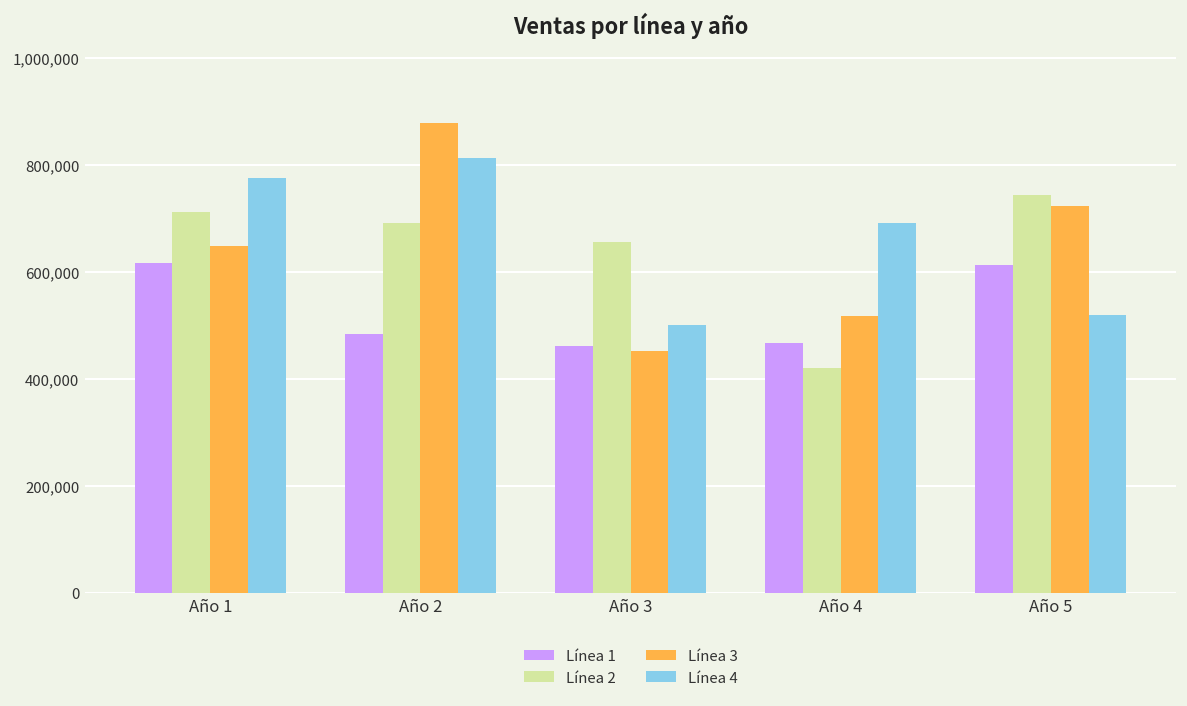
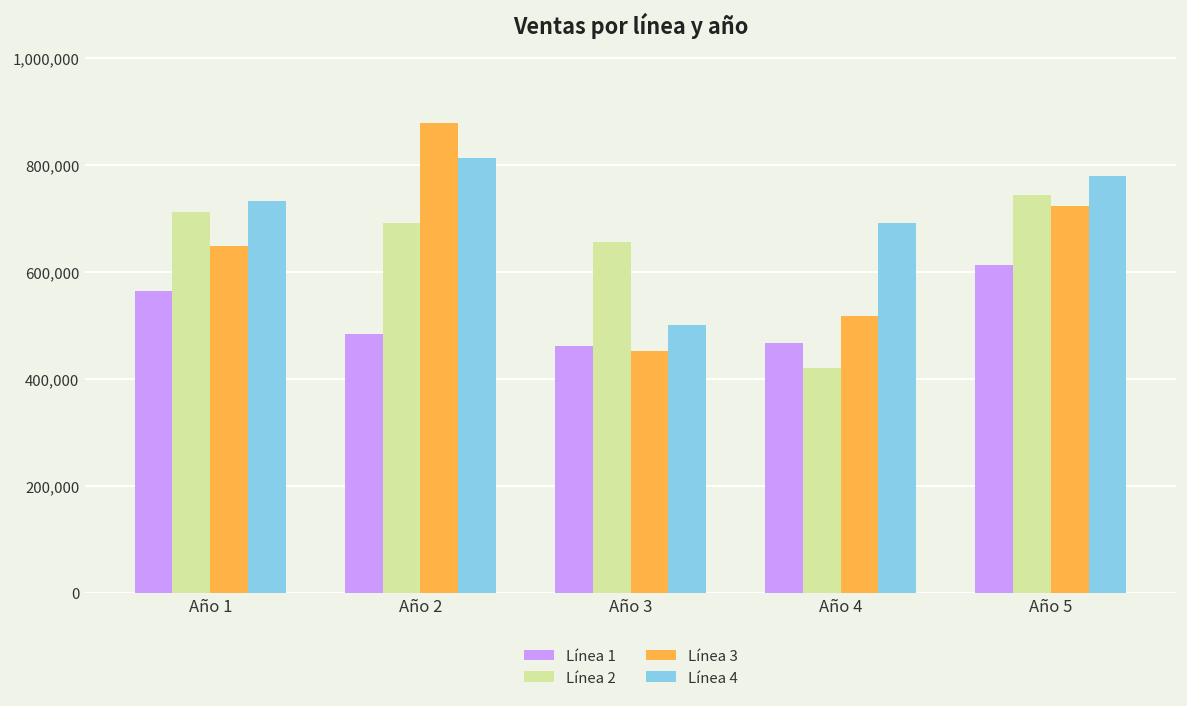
  {
    "Línea 1": {
-     "Año 1": "620,000",
+     "Año 1": "560,000",
      "Año 2": "480,000",
      "Año 3": "460,000",
      "Año 4": "470,000",
      "Año 5": "610,000"
    },
    "Línea 2": {
      "Año 1": "710,000",
      "Año 2": "690,000",
      "Año 3": "660,000",
      "Año 4": "420,000",
      "Año 5": "740,000"
    },
    "Línea 3": {
      "Año 1": "650,000",
      "Año 2": "880,000",
      "Año 3": "450,000",
      "Año 4": "520,000",
      "Año 5": "720,000"
    },
    "Línea 4": {
-     "Año 1": "780,000",
+     "Año 1": "730,000",
      "Año 2": "810,000",
      "Año 3": "500,000",
      "Año 4": "690,000",
-     "Año 5": "520,000"
+     "Año 5": "780,000"
    }
  }
